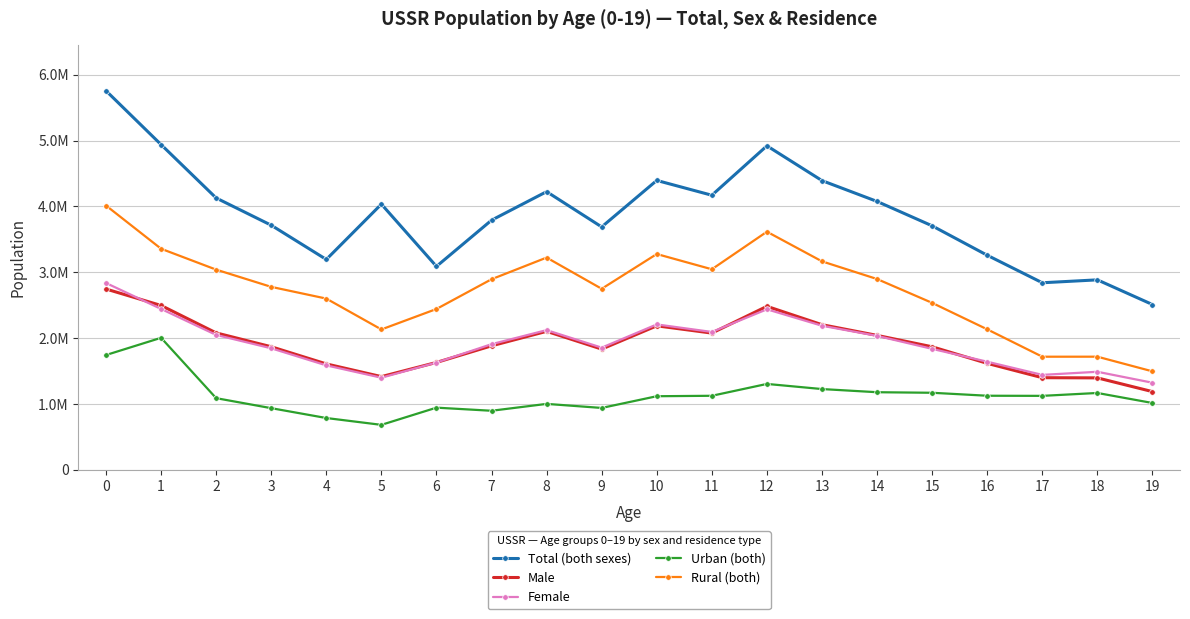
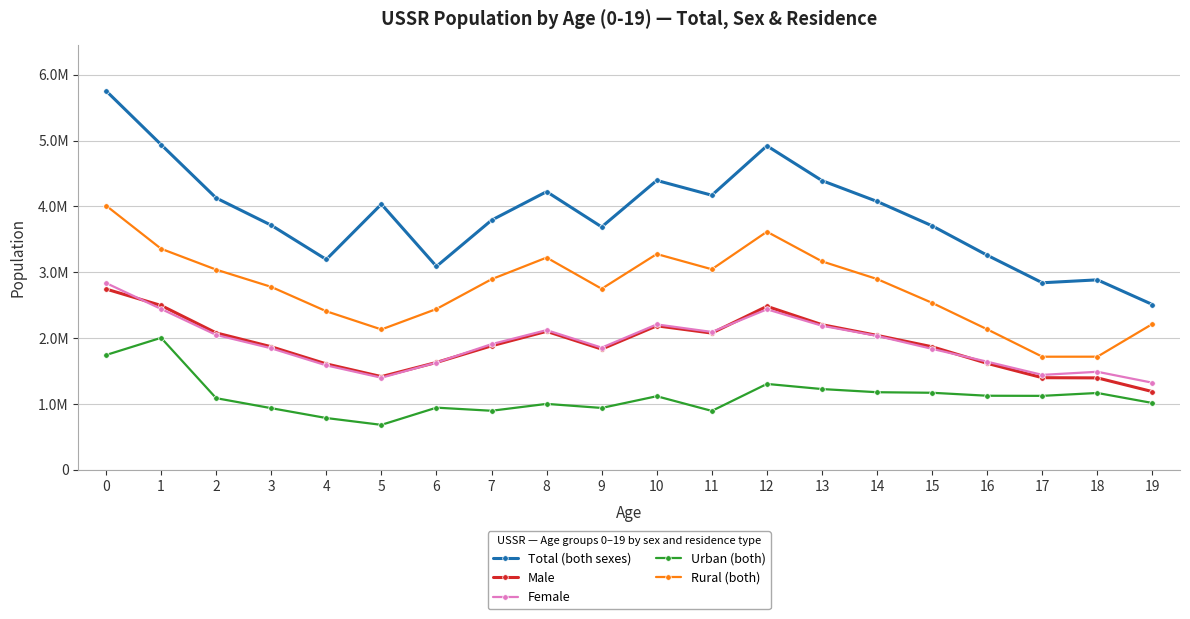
  {
    "Total (both sexes)": {
      "0": 5800000,
      "1": 4900000,
      "2": 4100000,
      "3": 3700000,
      "4": 3200000,
      "5": 4000000,
      "6": 3100000,
      "7": 3800000,
      "8": 4200000,
      "9": 3700000,
      "10": 4400000,
      "11": 4200000,
      "12": 4900000,
      "13": 4400000,
      "14": 4100000,
      "15": 3700000,
      "16": 3300000,
      "17": 2800000,
      "18": 2900000,
      "19": 2500000
    },
    "Male": {
      "0": 2700000,
      "1": 2500000,
      "12": 2500000,
      "17": 1400000,
      "18": 1400000,
      "19": 1200000
    },
    "Female": {
      "0": 2800000,
      "1": 2400000,
      "12": 2400000,
      "17": 1400000,
      "18": 1500000,
      "19": 1300000
    },
    "Urban (both)": {
      "0": 1700000,
      "1": 2000000,
      "2": 1100000,
      "3": 900000,
      "4": 800000,
      "5": 700000,
      "6": 900000,
      "7": 900000,
      "8": 1000000,
      "9": 900000,
      "10": 1100000,
-     "11": 1100000,
+     "11": 900000,
      "12": 1300000,
      "13": 1200000,
      "14": 1200000,
      "15": 1200000,
      "16": 1100000,
      "17": 1100000,
      "18": 1200000,
      "19": 1000000
    },
    "Rural (both)": {
      "0": 4000000,
      "1": 3400000,
      "2": 3000000,
      "3": 2800000,
-     "4": 2600000,
+     "4": 2400000,
      "5": 2100000,
      "6": 2400000,
      "7": 2900000,
      "8": 3200000,
      "9": 2700000,
      "10": 3300000,
      "11": 3000000,
      "12": 3600000,
      "13": 3200000,
      "14": 2900000,
      "15": 2500000,
      "16": 2100000,
      "17": 1700000,
      "18": 1700000,
-     "19": 1500000
+     "19": 2200000
    }
  }
